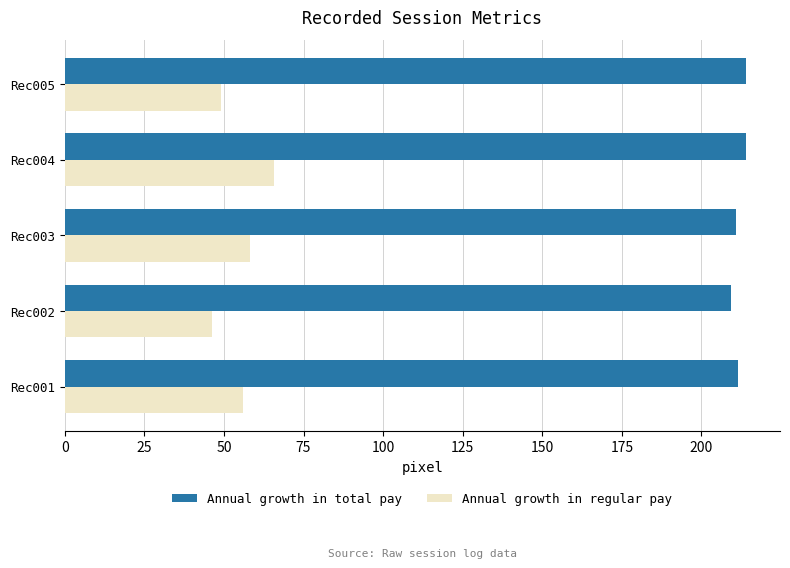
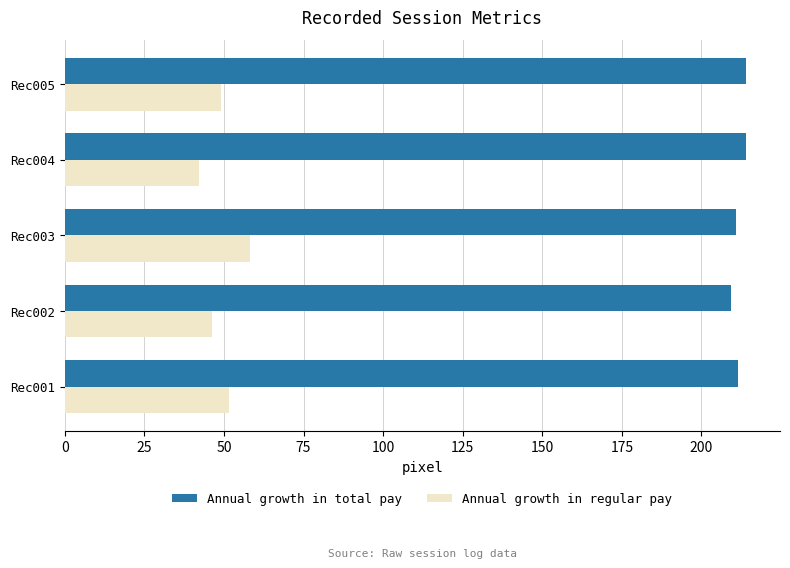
  {
    "Annual growth in total pay": {
      "Rec005": 214,
      "Rec004": 214,
      "Rec003": 211,
      "Rec002": 209,
      "Rec001": 211
    },
    "Annual growth in regular pay": {
      "Rec005": 49,
-     "Rec004": 66,
+     "Rec004": 42,
      "Rec003": 58,
      "Rec002": 46,
-     "Rec001": 56
+     "Rec001": 52
    }
  }
